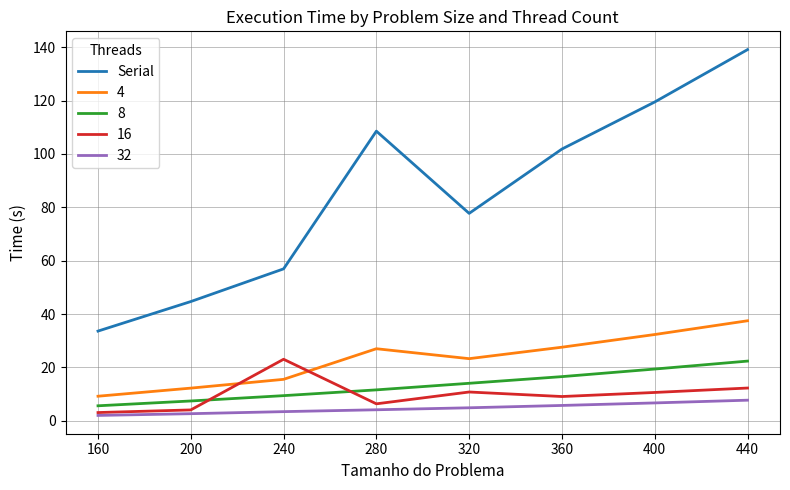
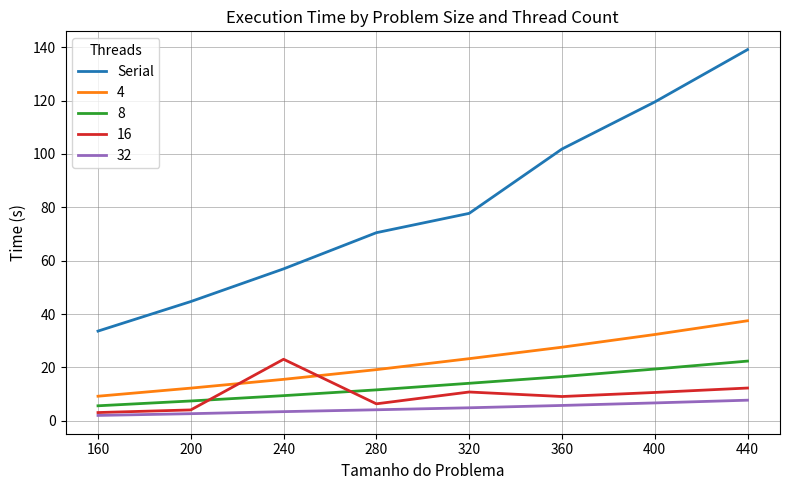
  {
    "Serial": {
      "160": 34,
      "200": 45,
      "240": 57,
-     "280": 109,
+     "280": 70,
      "320": 78,
      "360": 102,
      "400": 119,
      "440": 139
    },
    "4": {
      "160": 9,
      "200": 12,
      "240": 16,
-     "280": 27,
+     "280": 19,
      "320": 23,
      "360": 28,
      "400": 32,
      "440": 37
    },
    "8": {
      "160": 6,
      "200": 7,
      "240": 9,
      "280": 12,
      "320": 14,
      "360": 17,
      "400": 19,
      "440": 22
    },
    "16": {
      "160": 3,
      "200": 4,
      "240": 23,
      "280": 6,
      "320": 11,
      "360": 9,
      "400": 11,
      "440": 12
    },
    "32": {
      "160": 2,
      "200": 3,
      "240": 3,
      "280": 4,
      "320": 5,
      "360": 6,
      "400": 7,
      "440": 8
    }
  }
